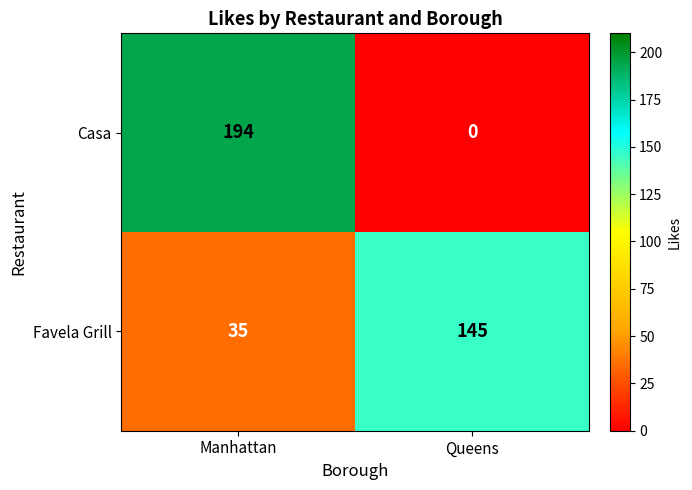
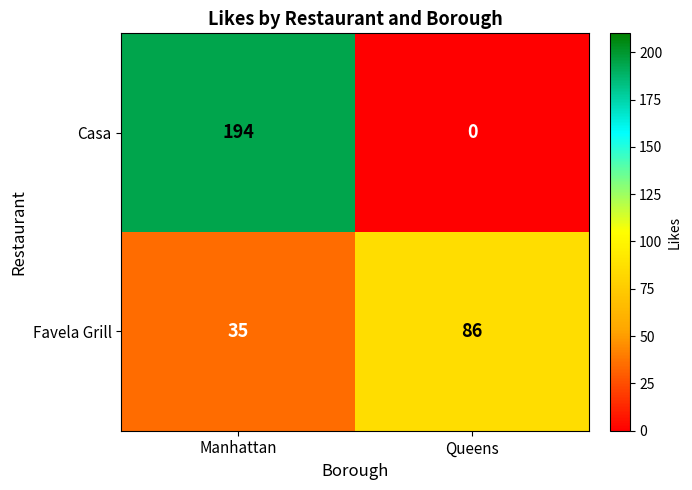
  {
    "Casa": {
      "Manhattan": 194,
      "Queens": 0
    },
    "Favela Grill": {
      "Manhattan": 35,
-     "Queens": 145
+     "Queens": 86
    }
  }
